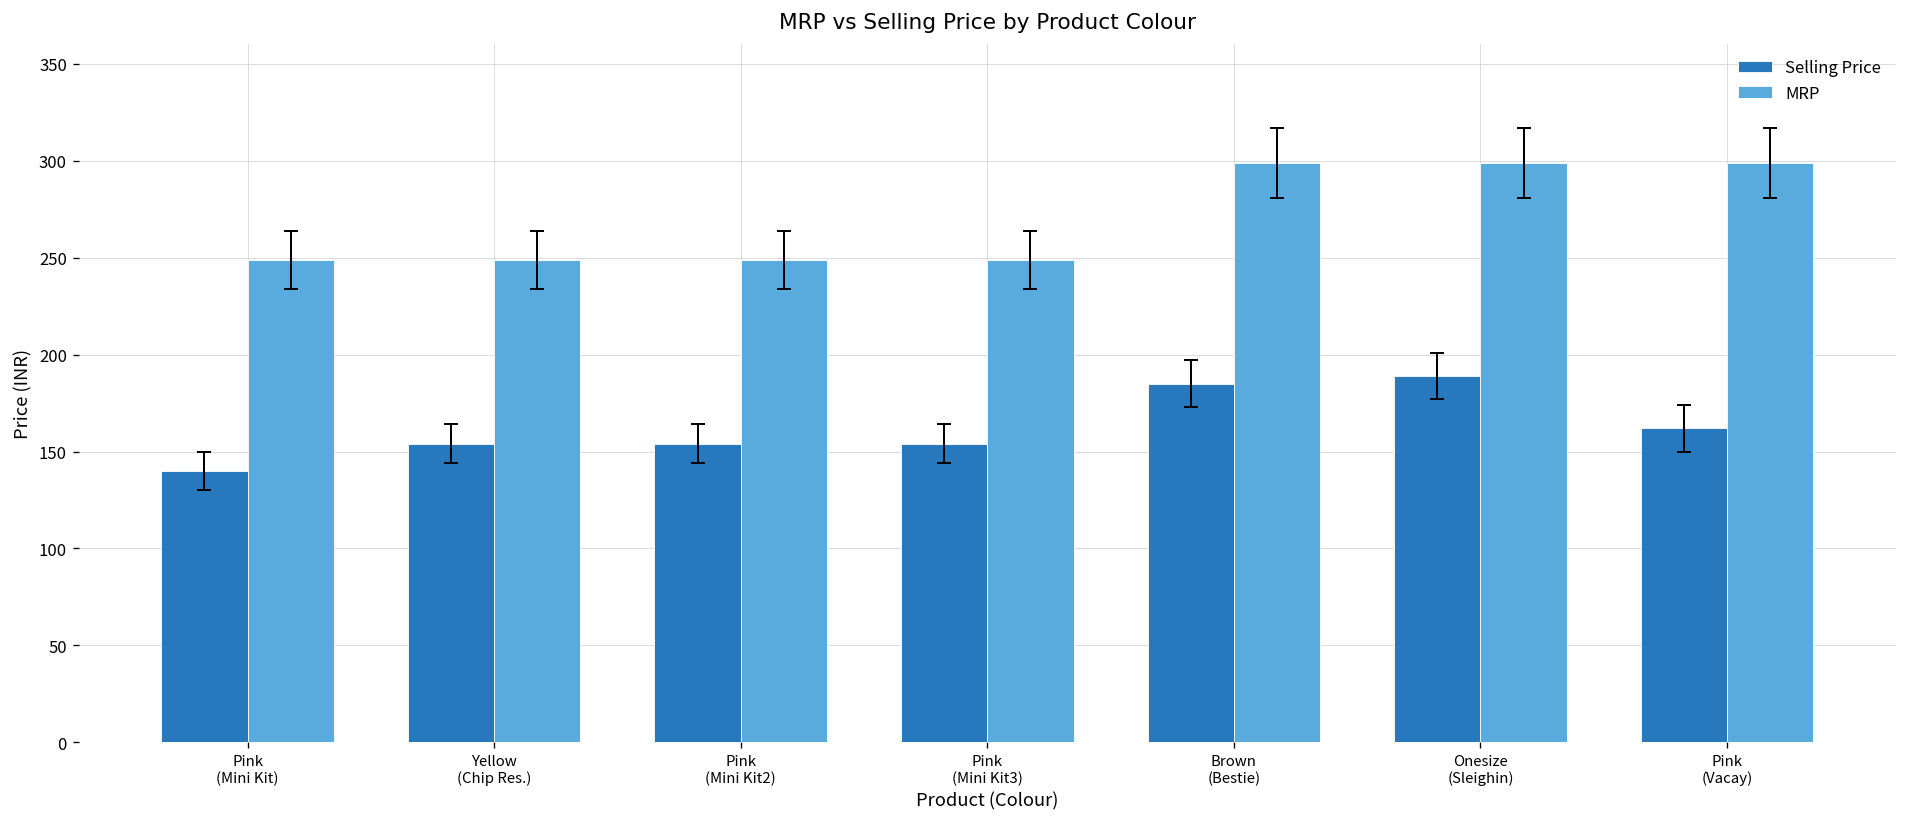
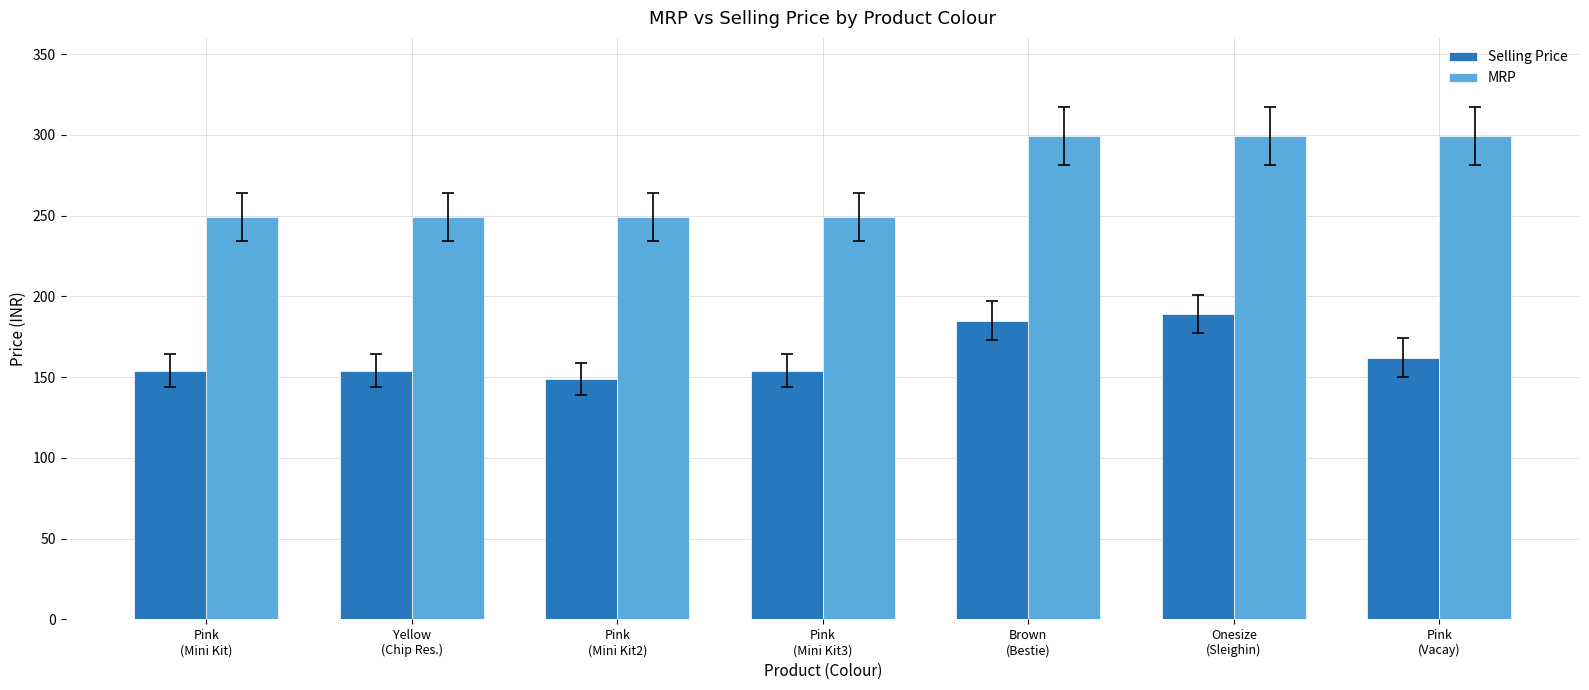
  {
    "Selling Price": {
-     "Pink (Mini Kit)": 140,
+     "Pink (Mini Kit)": 154,
      "Yellow (Chip Res.)": 154,
-     "Pink (Mini Kit2)": 154,
+     "Pink (Mini Kit2)": 149,
      "Pink (Mini Kit3)": 154,
      "Brown (Bestie)": 185,
      "Onesize (Sleighin)": 189,
      "Pink (Vacay)": 162
    },
    "MRP": {
      "Pink (Mini Kit)": 249,
      "Yellow (Chip Res.)": 249,
      "Pink (Mini Kit2)": 249,
      "Pink (Mini Kit3)": 249,
      "Brown (Bestie)": 299,
      "Onesize (Sleighin)": 299,
      "Pink (Vacay)": 299
    }
  }
